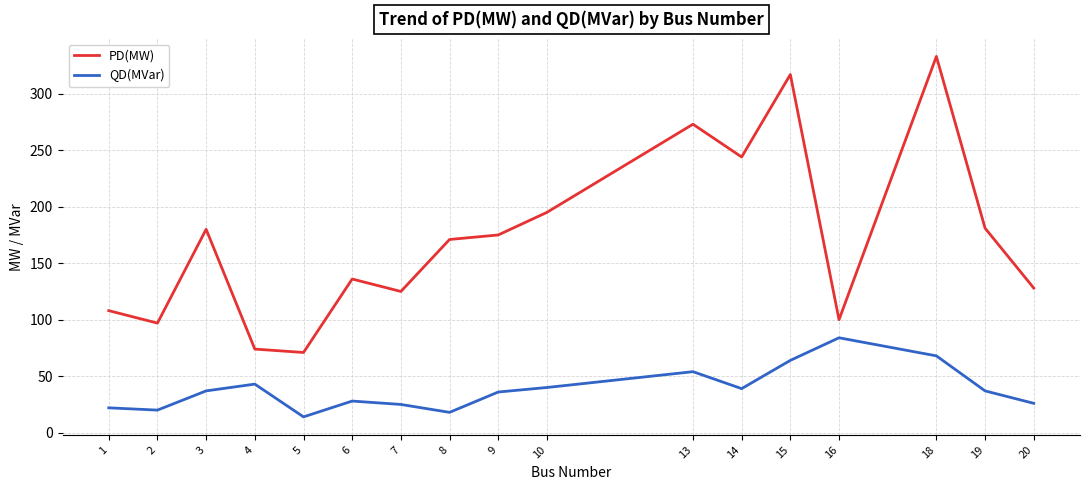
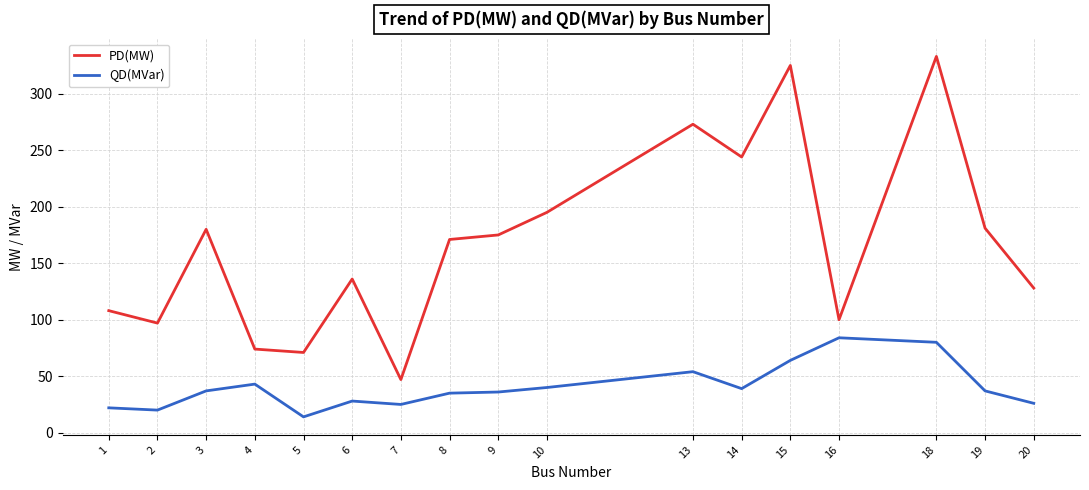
  {
    "PD(MW)": {
      "1": 108,
      "2": 97,
      "3": 180,
      "4": 74,
      "5": 71,
      "6": 136,
-     "7": 125,
+     "7": 47,
      "8": 171,
      "9": 175,
      "10": 195,
      "13": 273,
      "14": 244,
-     "15": 317,
+     "15": 325,
      "16": 100,
      "18": 333,
      "19": 181,
      "20": 128
    },
    "QD(MVar)": {
      "1": 22,
      "2": 20,
      "3": 37,
      "4": 43,
      "5": 14,
      "6": 28,
      "7": 25,
-     "8": 18,
+     "8": 35,
      "9": 36,
      "10": 40,
      "13": 54,
      "14": 39,
      "15": 64,
      "16": 84,
-     "18": 68,
+     "18": 80,
      "19": 37,
      "20": 26
    }
  }
